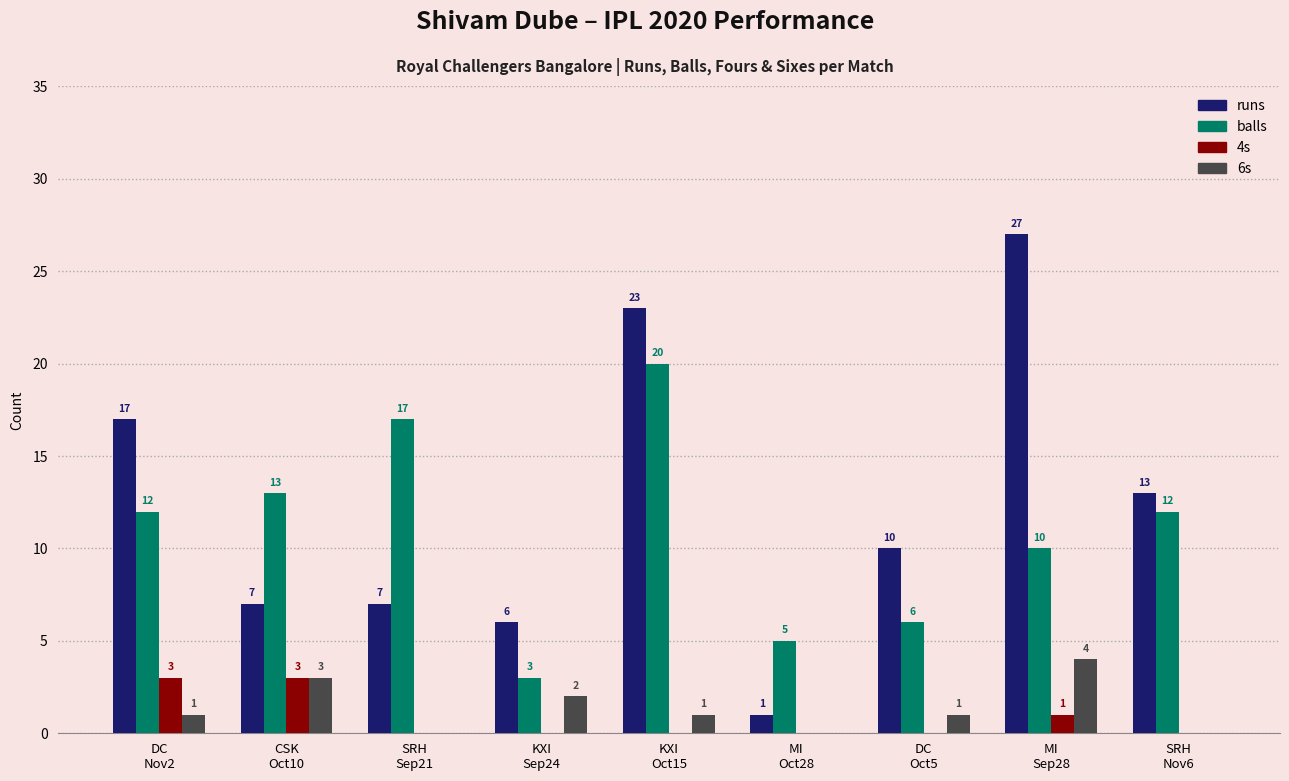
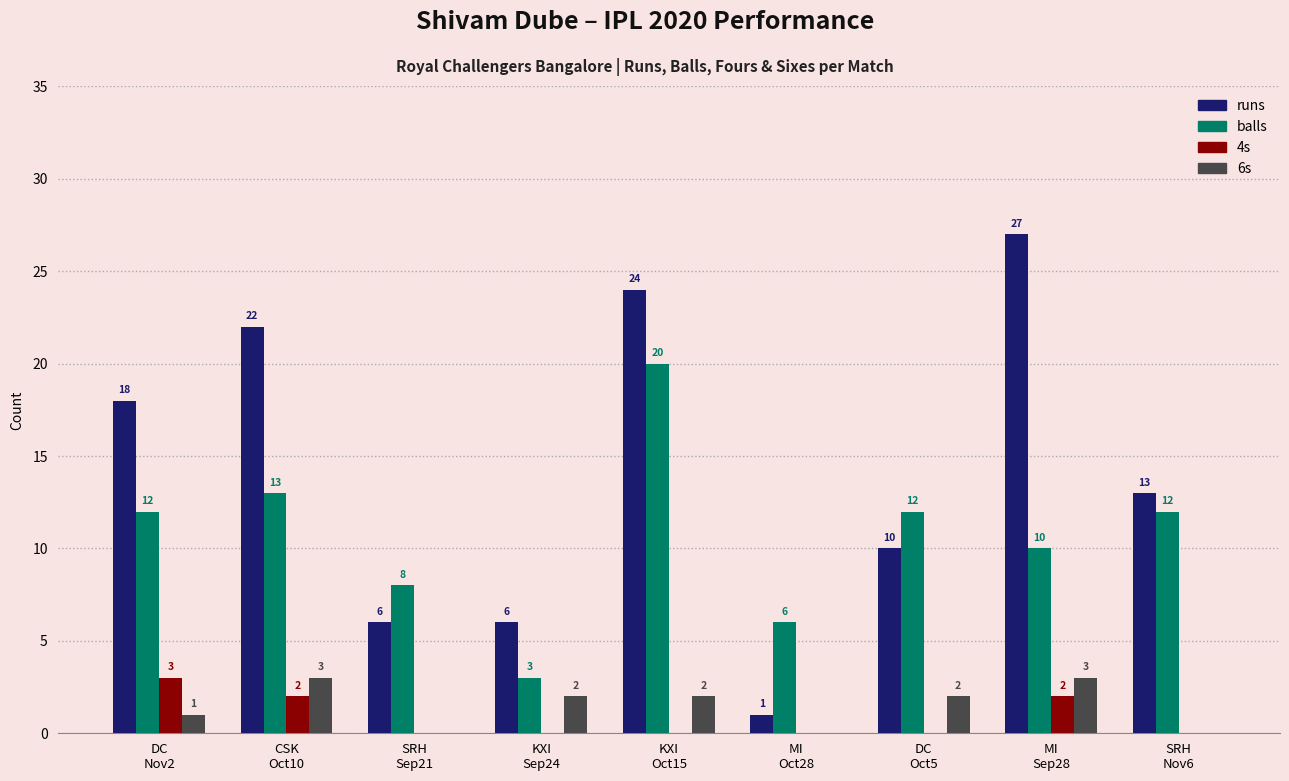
  {
    "runs": {
-     "DC Nov2": 17,
-     "CSK Oct10": 7,
-     "SRH Sep21": 7,
+     "DC Nov2": 18,
+     "CSK Oct10": 22,
+     "SRH Sep21": 6,
      "KXI Sep24": 6,
-     "KXI Oct15": 23,
+     "KXI Oct15": 24,
      "MI Oct28": 1,
      "DC Oct5": 10,
      "MI Sep28": 27,
      "SRH Nov6": 13
    },
    "balls": {
      "DC Nov2": 12,
      "CSK Oct10": 13,
-     "SRH Sep21": 17,
+     "SRH Sep21": 8,
      "KXI Sep24": 3,
      "KXI Oct15": 20,
-     "MI Oct28": 5,
-     "DC Oct5": 6,
+     "MI Oct28": 6,
+     "DC Oct5": 12,
      "MI Sep28": 10,
      "SRH Nov6": 12
    },
    "4s": {
      "DC Nov2": 3,
-     "CSK Oct10": 3,
-     "MI Sep28": 1
+     "CSK Oct10": 2,
+     "MI Sep28": 2
    },
    "6s": {
      "DC Nov2": 1,
      "CSK Oct10": 3,
      "KXI Sep24": 2,
-     "KXI Oct15": 1,
-     "DC Oct5": 1,
-     "MI Sep28": 4
+     "KXI Oct15": 2,
+     "DC Oct5": 2,
+     "MI Sep28": 3
    }
  }
